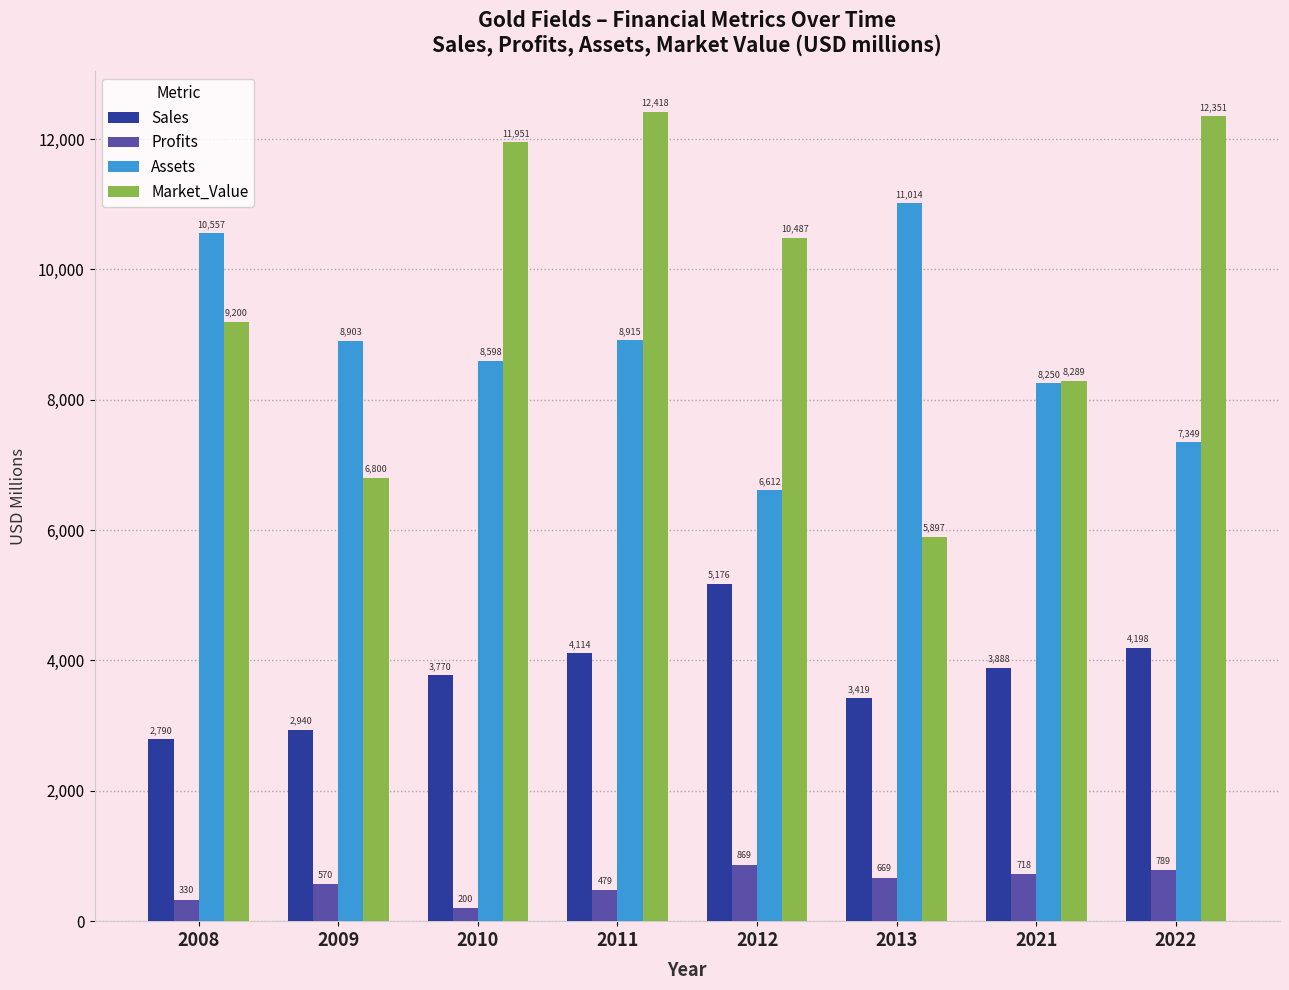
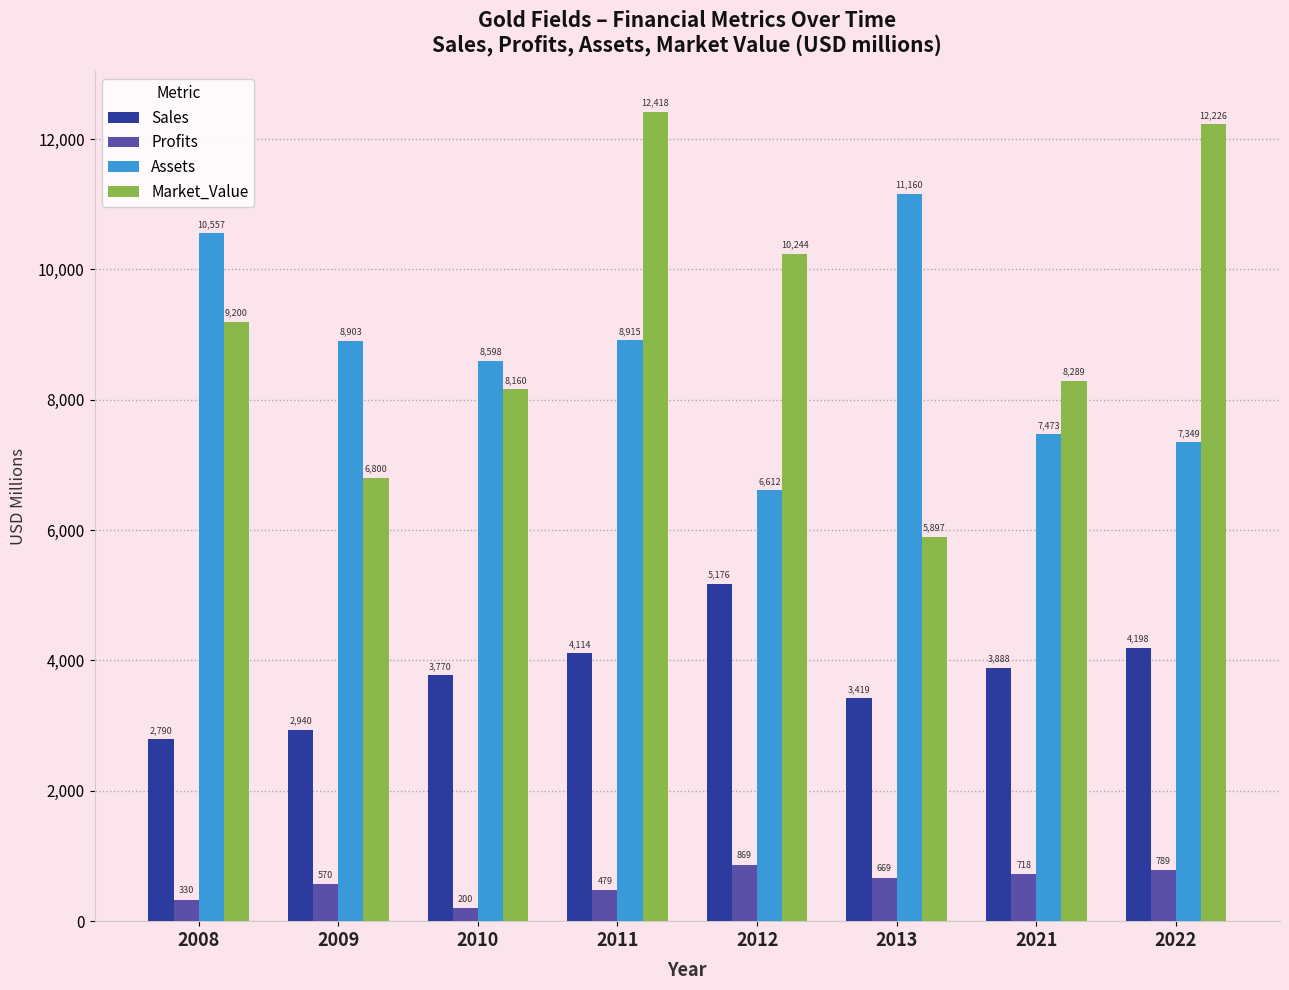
  {
    "Assets": {
      "2008": "10,557",
      "2009": "8,903",
      "2010": "8,598",
      "2011": "8,915",
      "2012": "6,612",
-     "2013": "11,014",
-     "2021": "8,250",
+     "2013": "11,160",
+     "2021": "7,473",
      "2022": "7,349"
    },
    "Market_Value": {
      "2008": "9,200",
      "2009": "6,800",
-     "2010": "11,951",
+     "2010": "8,160",
      "2011": "12,418",
-     "2012": "10,487",
+     "2012": "10,244",
      "2013": "5,897",
      "2021": "8,289",
-     "2022": "12,351"
+     "2022": "12,226"
    }
  }
